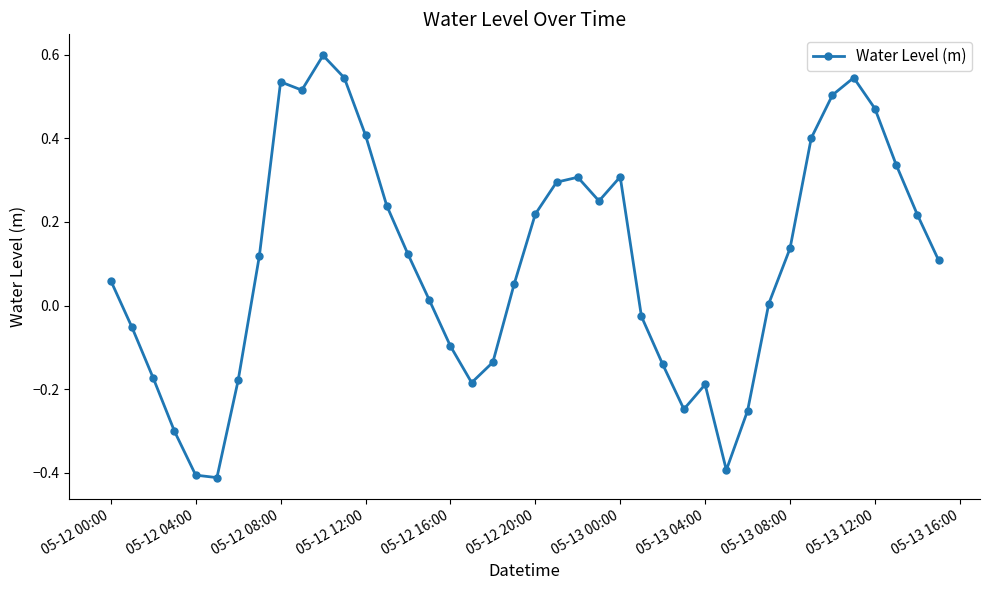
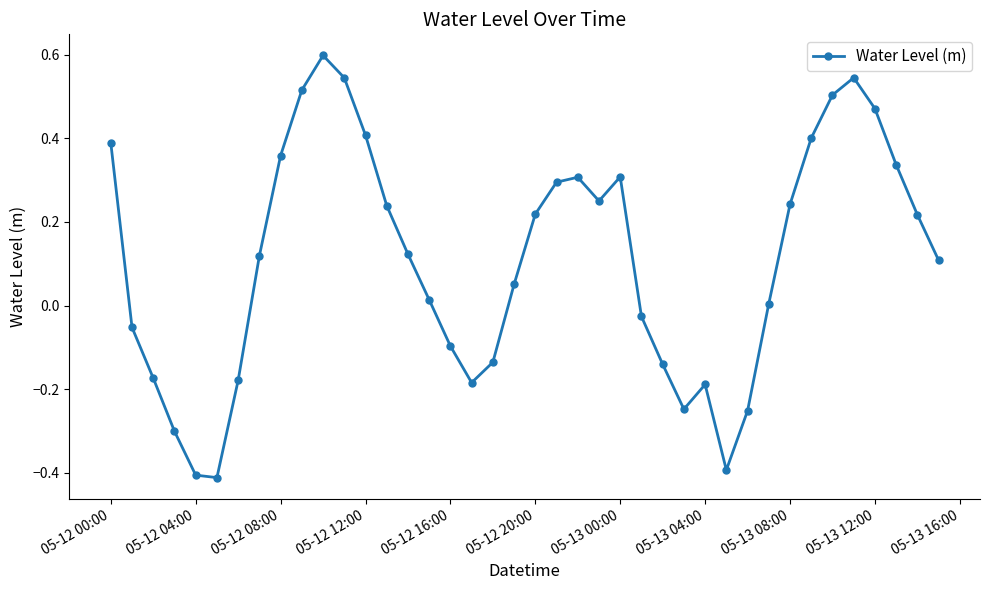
  {
-   "05-12 00:00": 0.06,
+   "05-12 00:00": 0.39,
    "05-12 04:00": -0.41,
-   "05-12 08:00": 0.54,
+   "05-12 08:00": 0.36,
    "05-12 12:00": 0.41,
    "05-12 16:00": -0.10,
    "05-12 20:00": 0.22,
    "05-13 00:00": 0.31,
    "05-13 04:00": -0.19,
-   "05-13 08:00": 0.14,
+   "05-13 08:00": 0.24,
    "05-13 12:00": 0.47
  }
